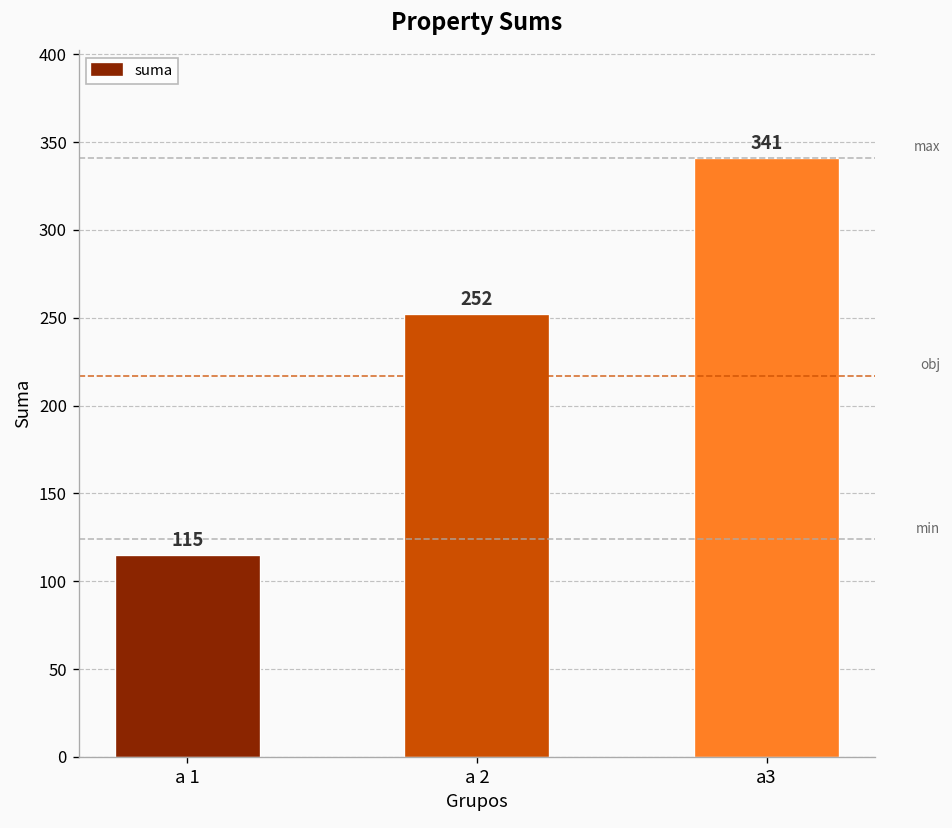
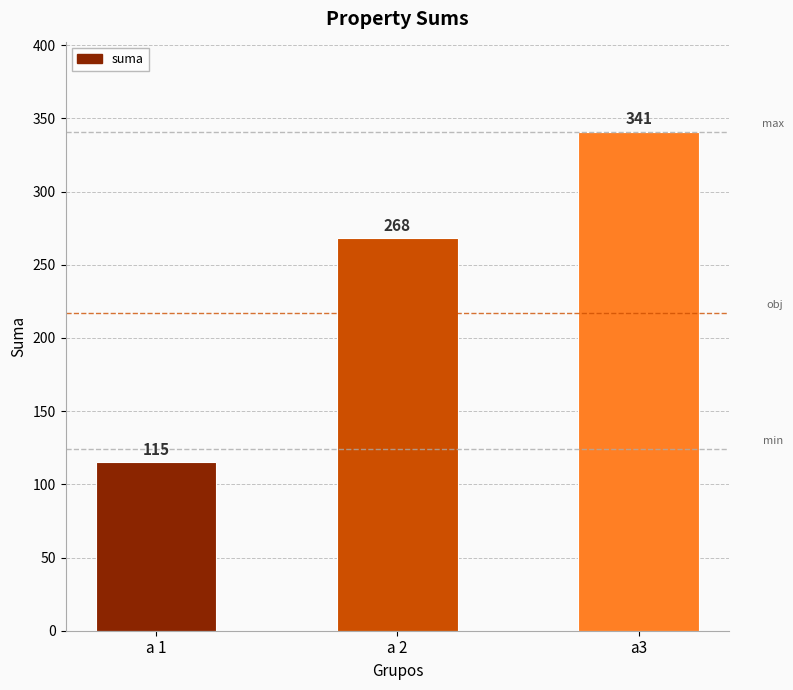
  {
    "a 1": 115,
-   "a 2": 252,
+   "a 2": 268,
    "a3": 341
  }
